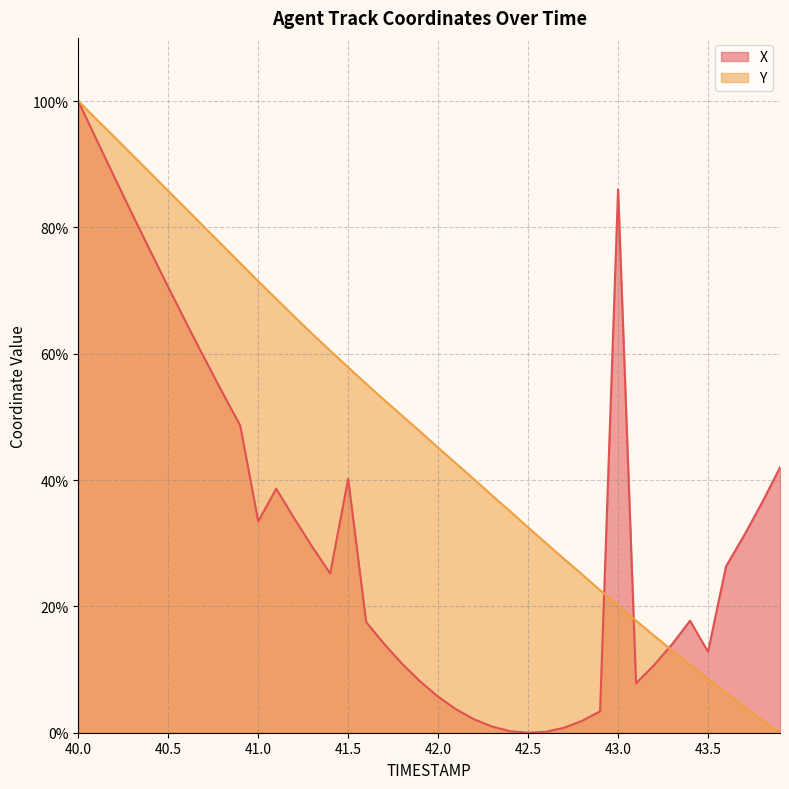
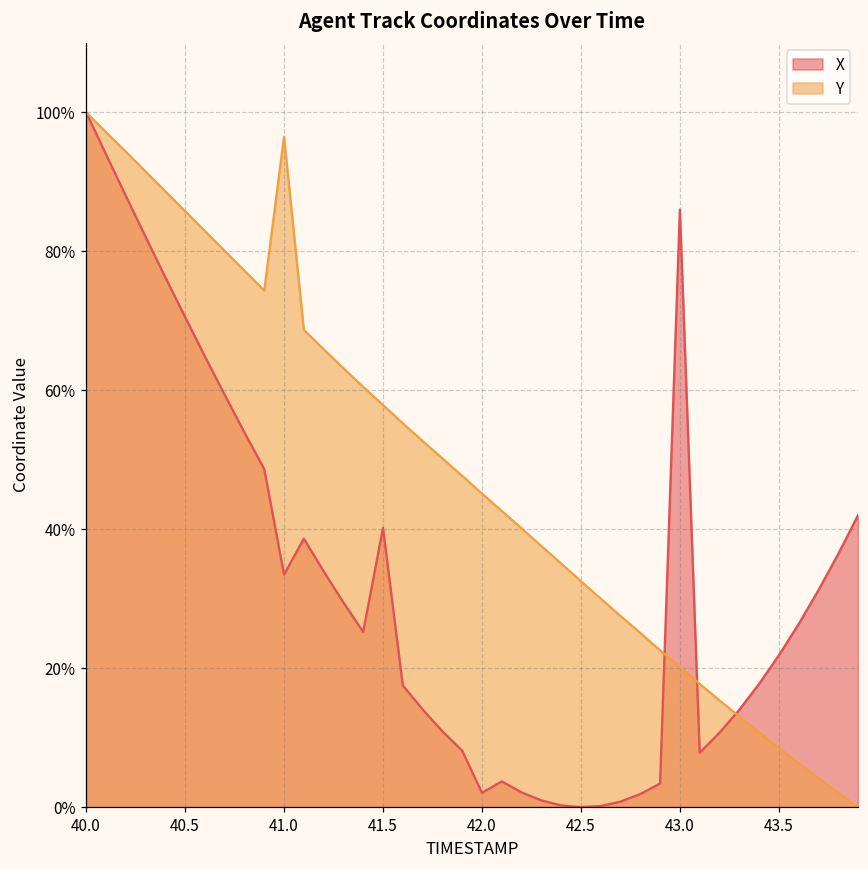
  {
    "X": {
      "40.5": "71%",
      "41.0": "33%",
      "41.5": "40%",
-     "42.0": "6%",
+     "42.0": "2%",
      "42.5": "0%",
      "43.0": "86%",
-     "43.5": "13%"
+     "43.5": "22%"
    },
    "Y": {
      "40.5": "86%",
-     "41.0": "71%",
+     "41.0": "96%",
      "41.5": "58%",
      "42.0": "45%",
      "42.5": "33%",
      "43.0": "20%",
      "43.5": "9%"
    }
  }
